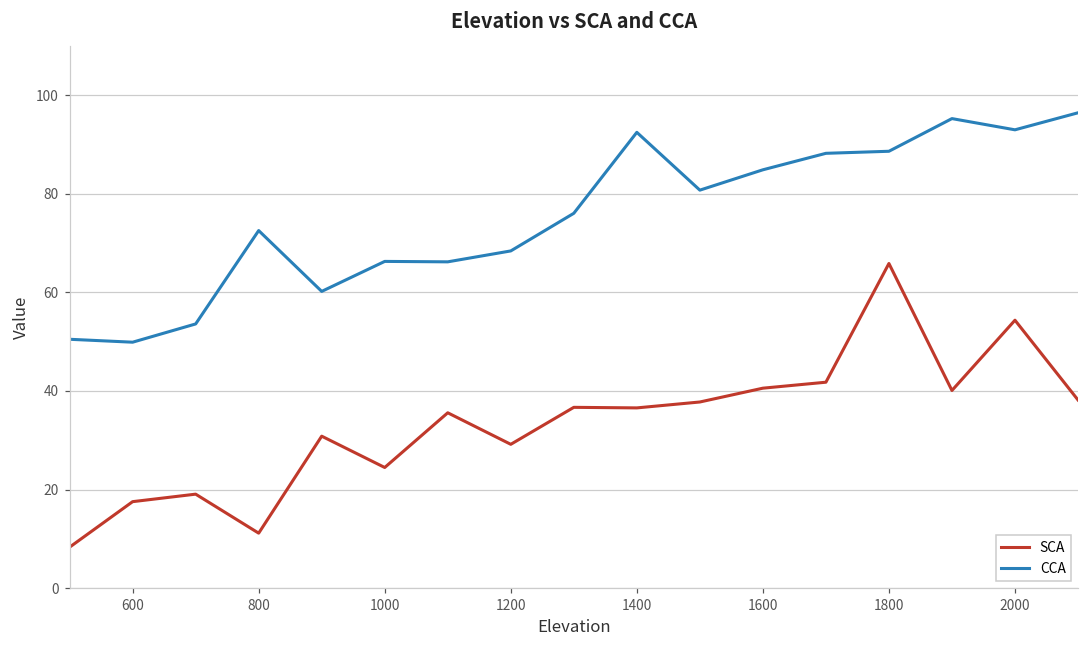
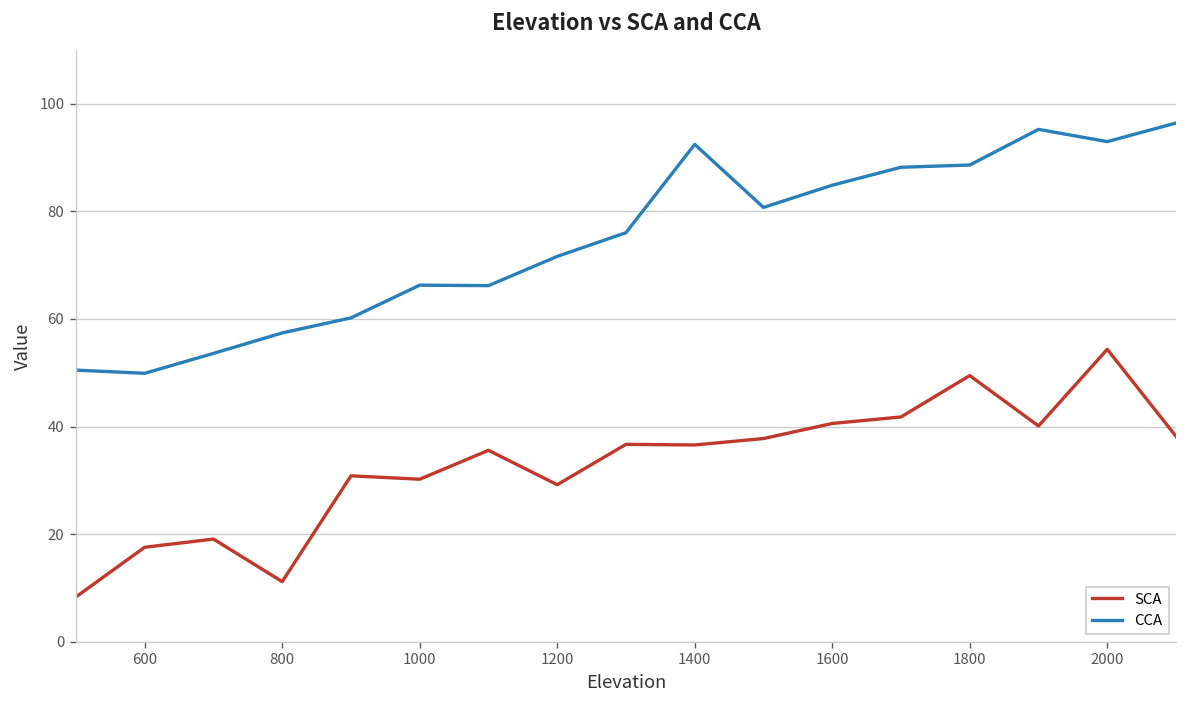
  {
    "SCA": {
      "600": 18,
      "800": 11,
-     "1000": 24,
+     "1000": 30,
      "1200": 29,
      "1400": 37,
      "1600": 41,
-     "1800": 66,
+     "1800": 49,
      "2000": 54
    },
    "CCA": {
      "600": 50,
-     "800": 73,
+     "800": 57,
      "1000": 66,
-     "1200": 68,
+     "1200": 72,
      "1400": 92,
      "1600": 85,
      "1800": 89,
      "2000": 93
    }
  }
